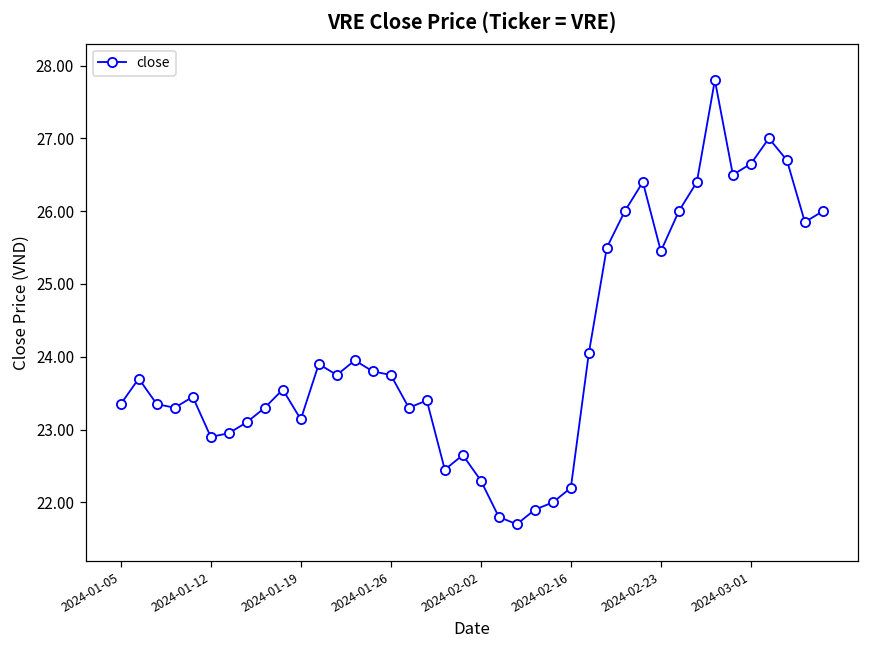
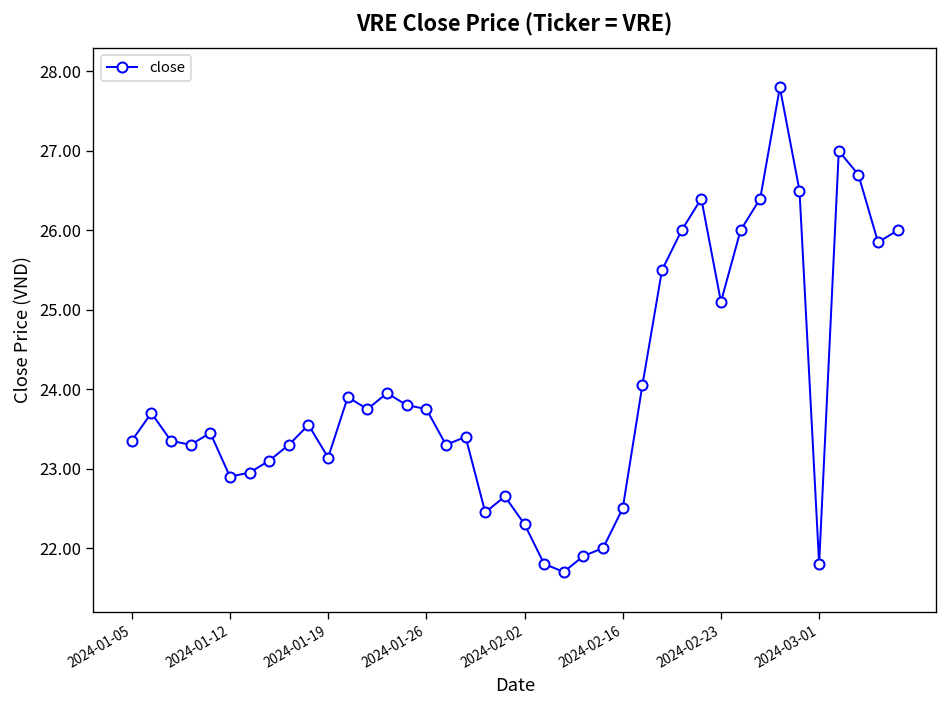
  {
    "2024-01-05": 23.4,
    "2024-01-12": 22.9,
    "2024-01-19": 23.1,
    "2024-01-26": 23.8,
    "2024-02-02": 22.3,
-   "2024-02-16": 22.2,
-   "2024-02-23": 25.5,
-   "2024-03-01": 26.7
+   "2024-02-16": 22.5,
+   "2024-02-23": 25.1,
+   "2024-03-01": 21.8
  }
